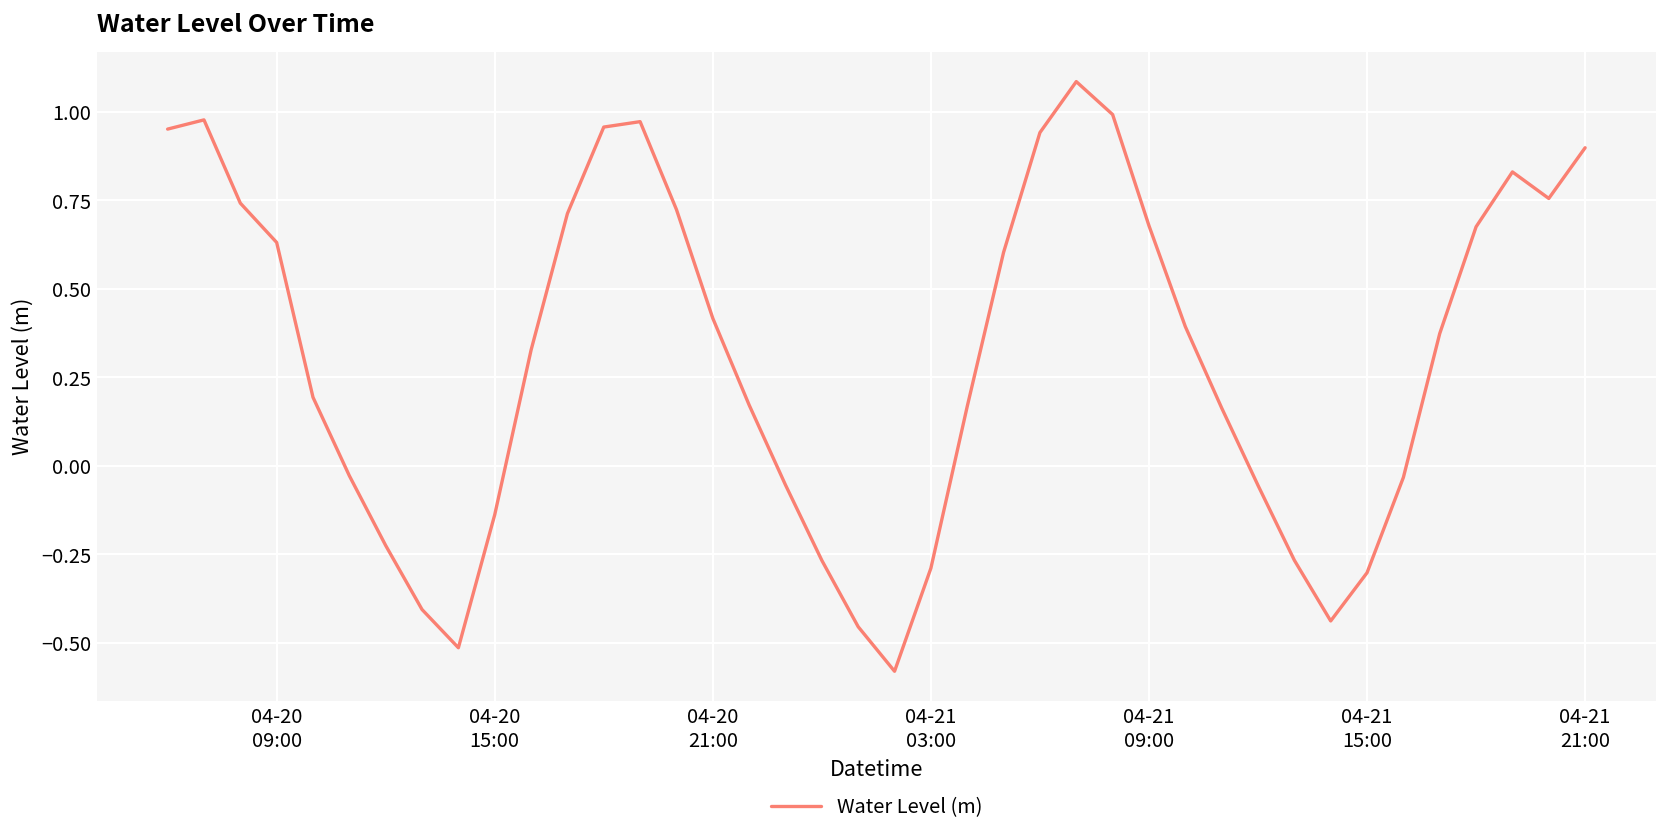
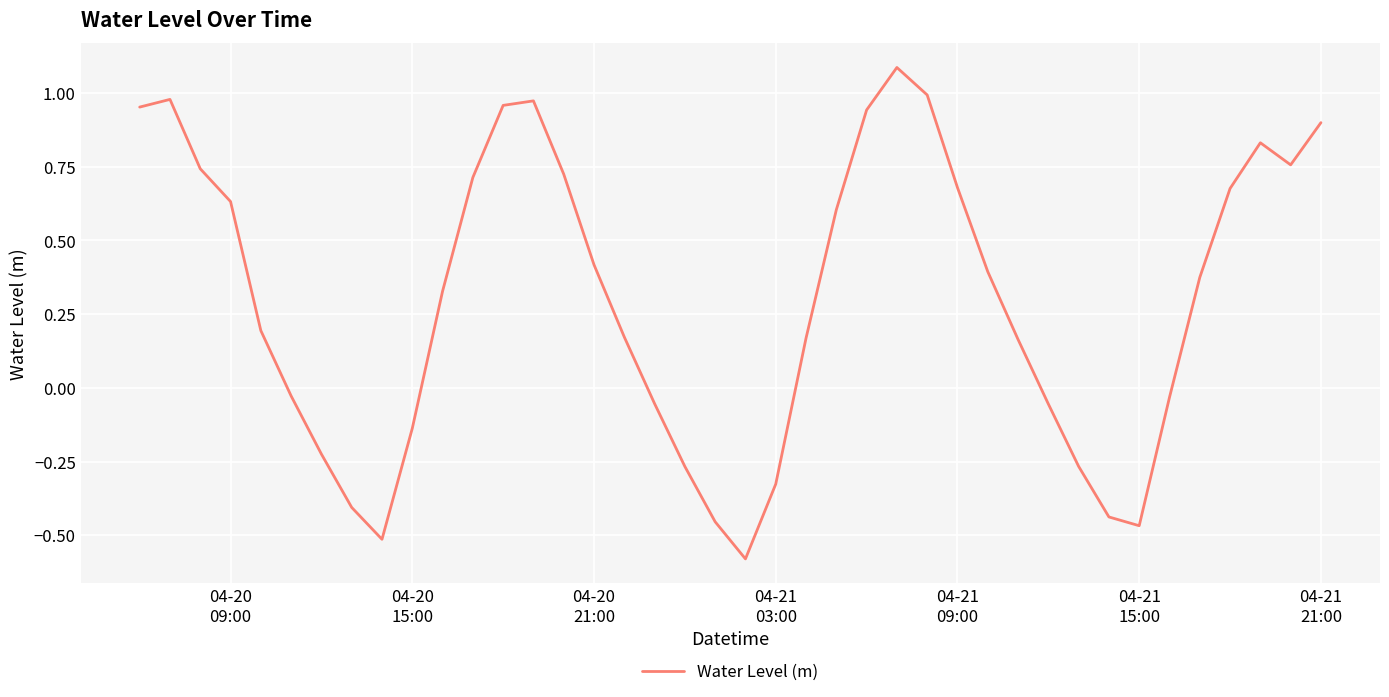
  {
    "04-20 09:00": 0.63,
    "04-20 15:00": -0.14,
    "04-20 21:00": 0.42,
-   "04-21 03:00": -0.29,
+   "04-21 03:00": -0.33,
    "04-21 09:00": 0.68,
-   "04-21 15:00": -0.30,
+   "04-21 15:00": -0.47,
    "04-21 21:00": 0.90
  }
